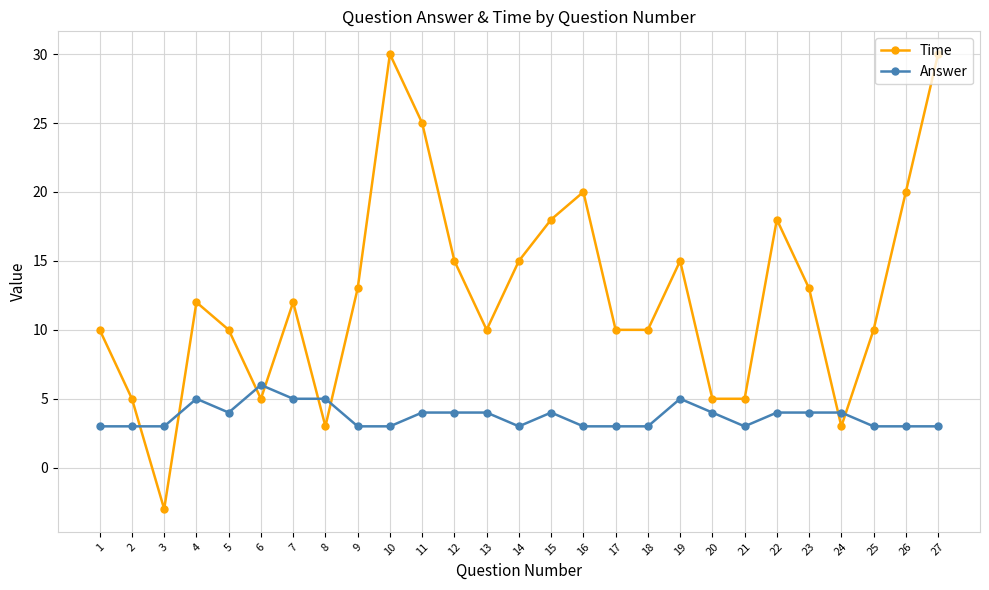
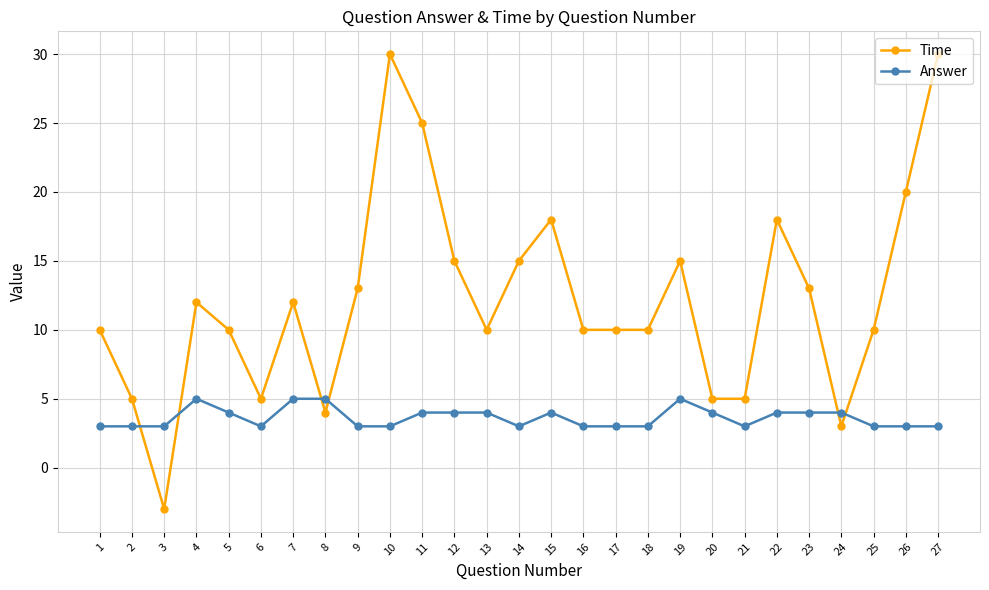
  {
    "Time": {
      "1": 10,
      "2": 5,
      "3": -3,
      "4": 12,
      "5": 10,
      "6": 5,
      "7": 12,
-     "8": 3,
+     "8": 4,
      "9": 13,
      "10": 30,
      "11": 25,
      "12": 15,
      "13": 10,
      "14": 15,
      "15": 18,
-     "16": 20,
+     "16": 10,
      "17": 10,
      "18": 10,
      "19": 15,
      "20": 5,
      "21": 5,
      "22": 18,
      "23": 13,
      "24": 3,
      "25": 10,
      "26": 20
    },
    "Answer": {
      "1": 3,
      "2": 3,
      "3": 3,
      "4": 5,
      "5": 4,
-     "6": 6,
+     "6": 3,
      "7": 5,
      "8": 5,
      "9": 3,
      "10": 3,
      "11": 4,
      "12": 4,
      "13": 4,
      "14": 3,
      "15": 4,
      "16": 3,
      "17": 3,
      "18": 3,
      "19": 5,
      "20": 4,
      "21": 3,
      "22": 4,
      "23": 4,
      "24": 4,
      "25": 3,
      "26": 3,
      "27": 3
    }
  }
